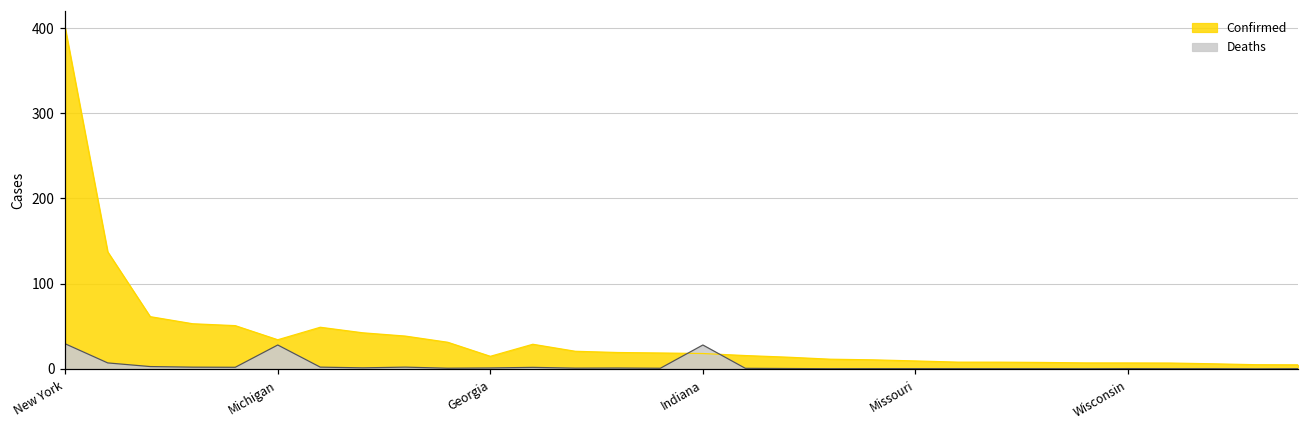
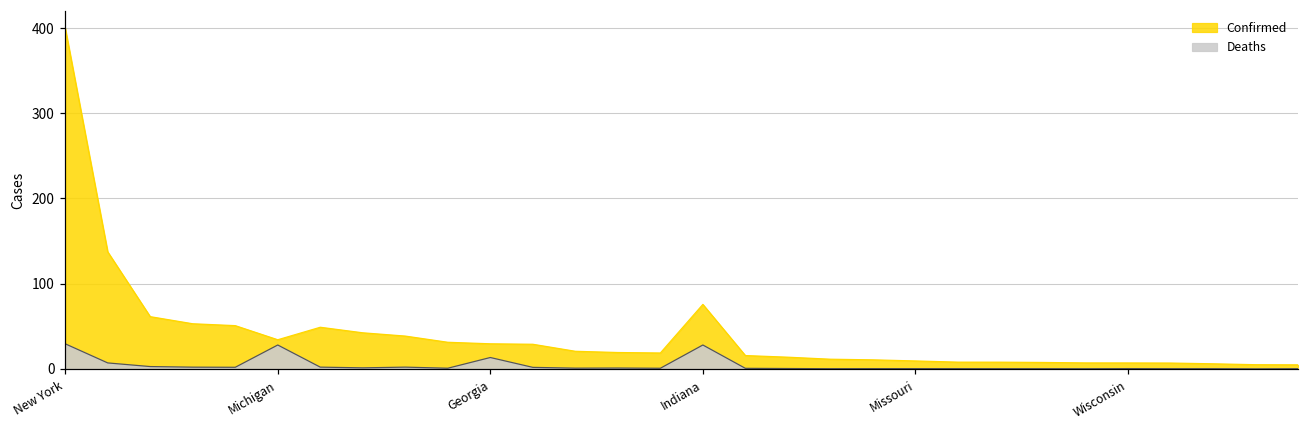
  {
    "Confirmed": {
      "New York": 400,
      "Michigan": 30,
-     "Georgia": 10,
-     "Indiana": 20,
+     "Georgia": 30,
+     "Indiana": 80,
      "Missouri": 10,
      "Wisconsin": 10
    },
    "Deaths": {
      "New York": 30,
      "Michigan": 30,
-     "Georgia": 0,
+     "Georgia": 10,
      "Indiana": 30,
      "Missouri": 0,
      "Wisconsin": 0
    }
  }
